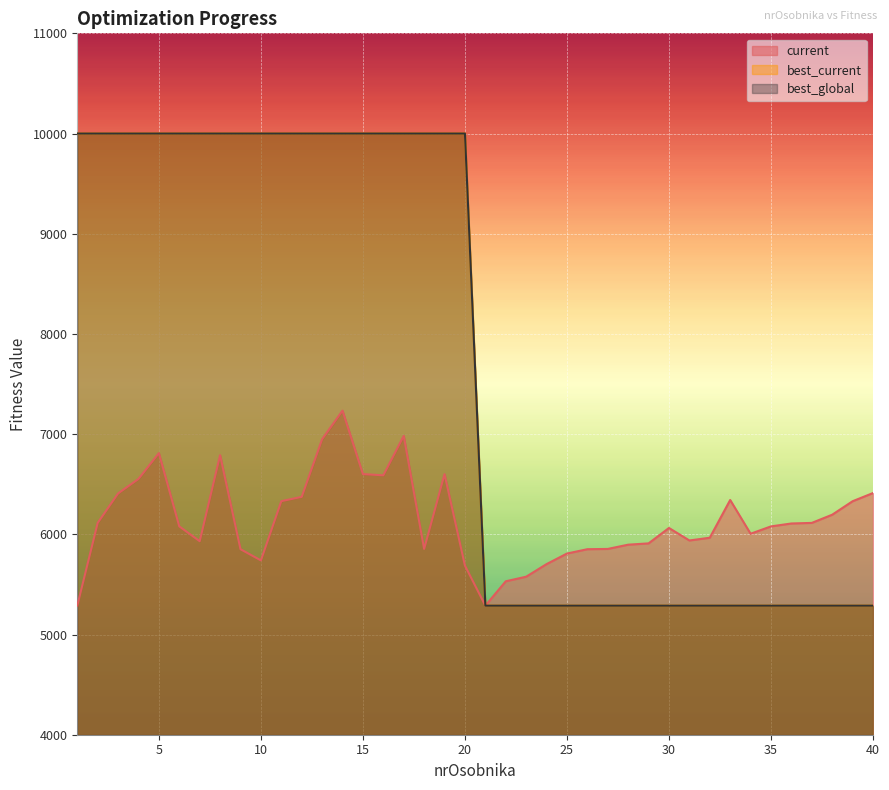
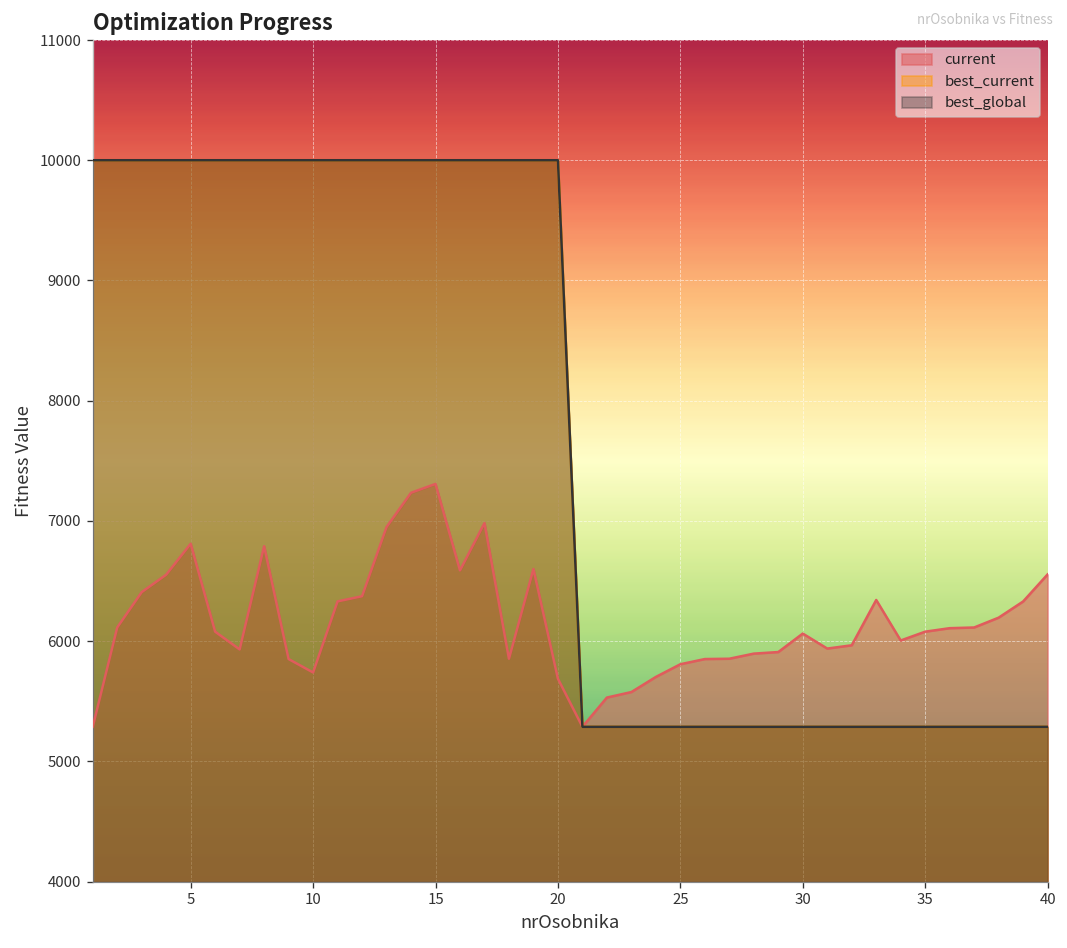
  {
    "current": {
      "5": 6810,
      "10": 5740,
-     "15": 6600,
+     "15": 7310,
      "20": 5690,
      "25": 5810,
      "30": 6060,
      "35": 6080,
-     "40": 6410
+     "40": 6560
    },
    "best_global": {
      "5": 10000,
      "10": 10000,
      "15": 10000,
      "20": 10000,
      "25": 5290,
      "30": 5290,
      "35": 5290,
      "40": 5290
    }
  }
